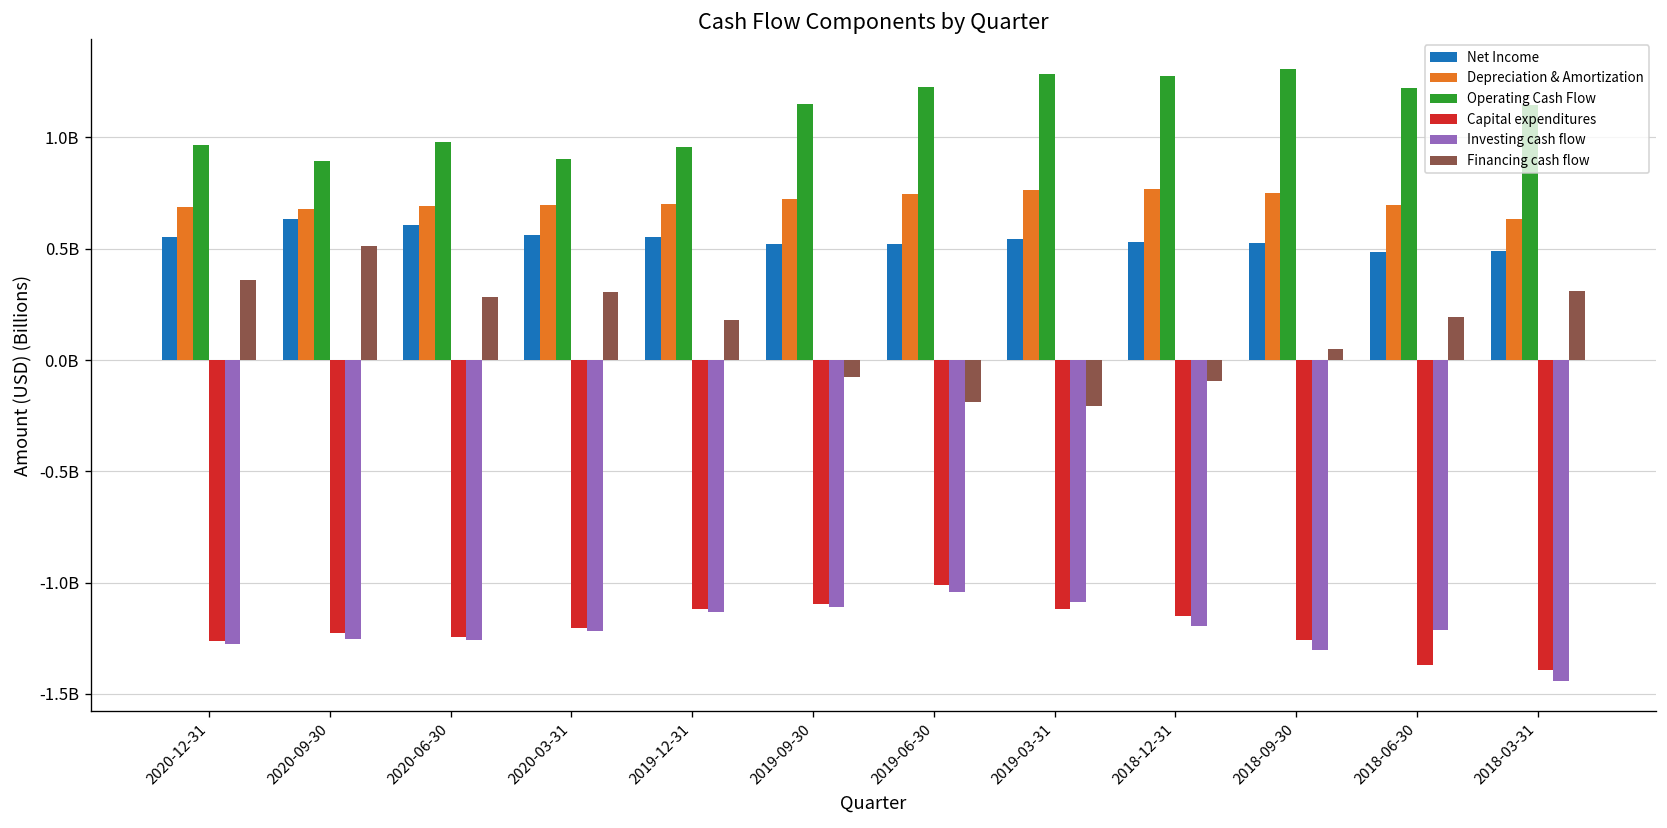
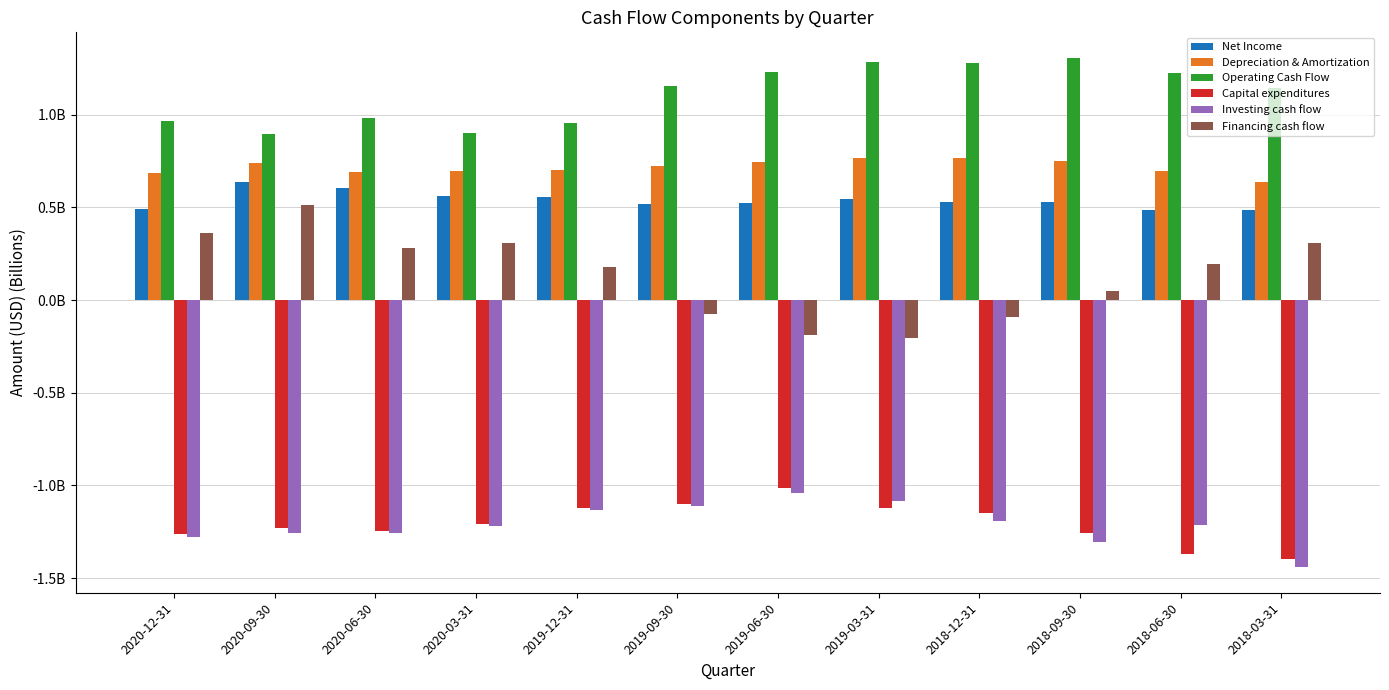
  {
    "Net Income": {
-     "2020-12-31": 550000000,
+     "2020-12-31": 490000000,
      "2020-09-30": 630000000,
      "2020-06-30": 610000000,
      "2020-03-31": 560000000,
      "2019-12-31": 550000000,
      "2019-09-30": 520000000,
      "2019-06-30": 520000000,
      "2019-03-31": 550000000,
      "2018-12-31": 530000000,
      "2018-09-30": 530000000,
      "2018-06-30": 490000000,
      "2018-03-31": 490000000
    },
    "Depreciation & Amortization": {
      "2020-12-31": 690000000,
-     "2020-09-30": 680000000,
+     "2020-09-30": 740000000,
      "2020-06-30": 690000000,
      "2020-03-31": 700000000,
      "2019-12-31": 700000000,
      "2019-09-30": 720000000,
      "2019-06-30": 750000000,
      "2019-03-31": 760000000,
      "2018-12-31": 770000000,
      "2018-09-30": 750000000,
      "2018-06-30": 690000000,
      "2018-03-31": 640000000
    },
    "Operating Cash Flow": {
      "2020-12-31": 970000000,
      "2020-09-30": 890000000,
      "2020-06-30": 980000000,
      "2020-03-31": 900000000,
      "2019-12-31": 960000000,
      "2019-09-30": 1150000000,
      "2019-06-30": 1230000000,
      "2019-03-31": 1280000000,
      "2018-12-31": 1280000000,
      "2018-09-30": 1310000000,
      "2018-06-30": 1220000000
    },
    "Capital expenditures": {
      "2020-12-31": -1260000000,
      "2020-09-30": -1230000000,
      "2020-06-30": -1240000000,
      "2020-03-31": -1210000000,
      "2019-12-31": -1120000000,
      "2019-09-30": -1100000000,
      "2019-06-30": -1010000000,
      "2019-03-31": -1120000000,
      "2018-12-31": -1150000000,
      "2018-09-30": -1260000000,
      "2018-06-30": -1370000000,
      "2018-03-31": -1390000000
    },
    "Investing cash flow": {
      "2020-12-31": -1280000000,
      "2020-09-30": -1250000000,
      "2020-06-30": -1260000000,
      "2020-03-31": -1220000000,
      "2019-12-31": -1130000000,
      "2019-09-30": -1110000000,
      "2019-06-30": -1040000000,
      "2019-03-31": -1090000000,
      "2018-12-31": -1190000000,
      "2018-09-30": -1300000000,
      "2018-06-30": -1210000000,
      "2018-03-31": -1440000000
    },
    "Financing cash flow": {
      "2020-12-31": 360000000,
      "2020-09-30": 510000000,
      "2020-06-30": 280000000,
      "2020-03-31": 310000000,
      "2019-12-31": 180000000,
      "2019-09-30": -80000000,
      "2019-06-30": -190000000,
      "2019-03-31": -210000000,
      "2018-12-31": -90000000,
      "2018-09-30": 50000000,
      "2018-06-30": 200000000,
      "2018-03-31": 310000000
    }
  }
